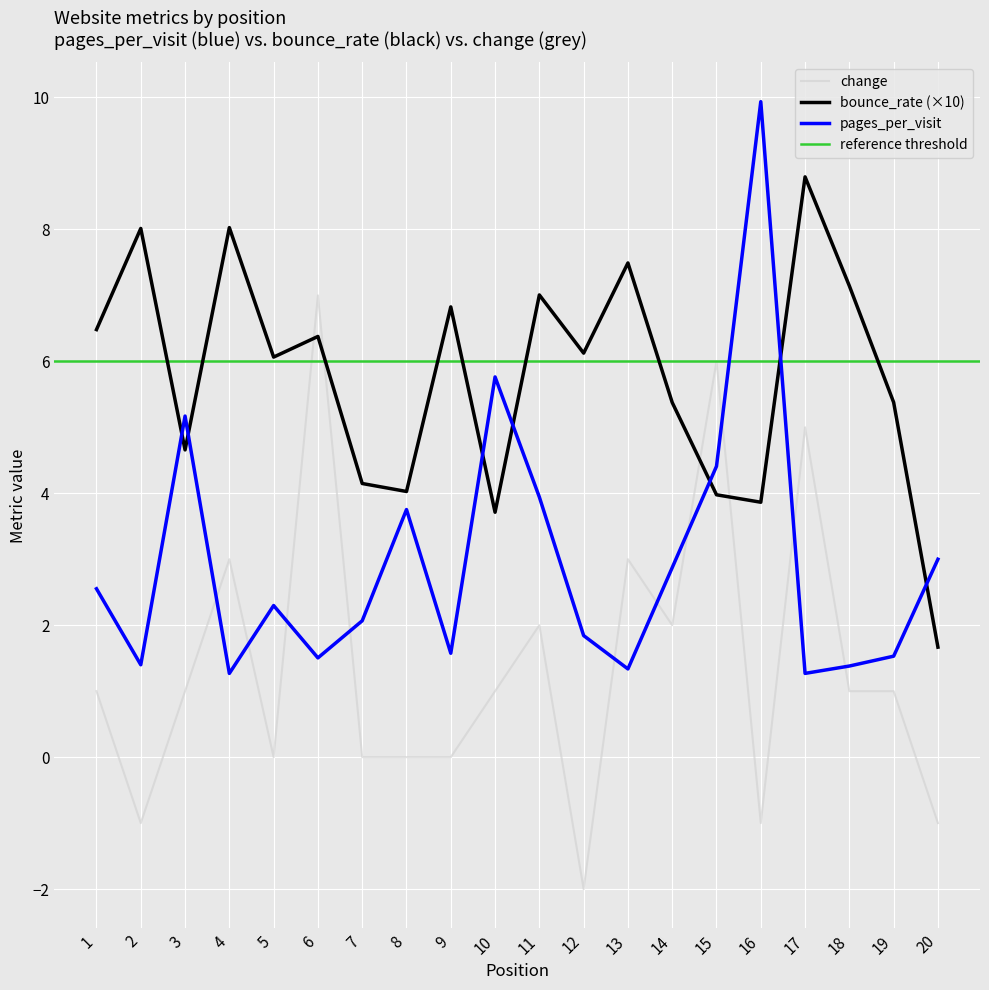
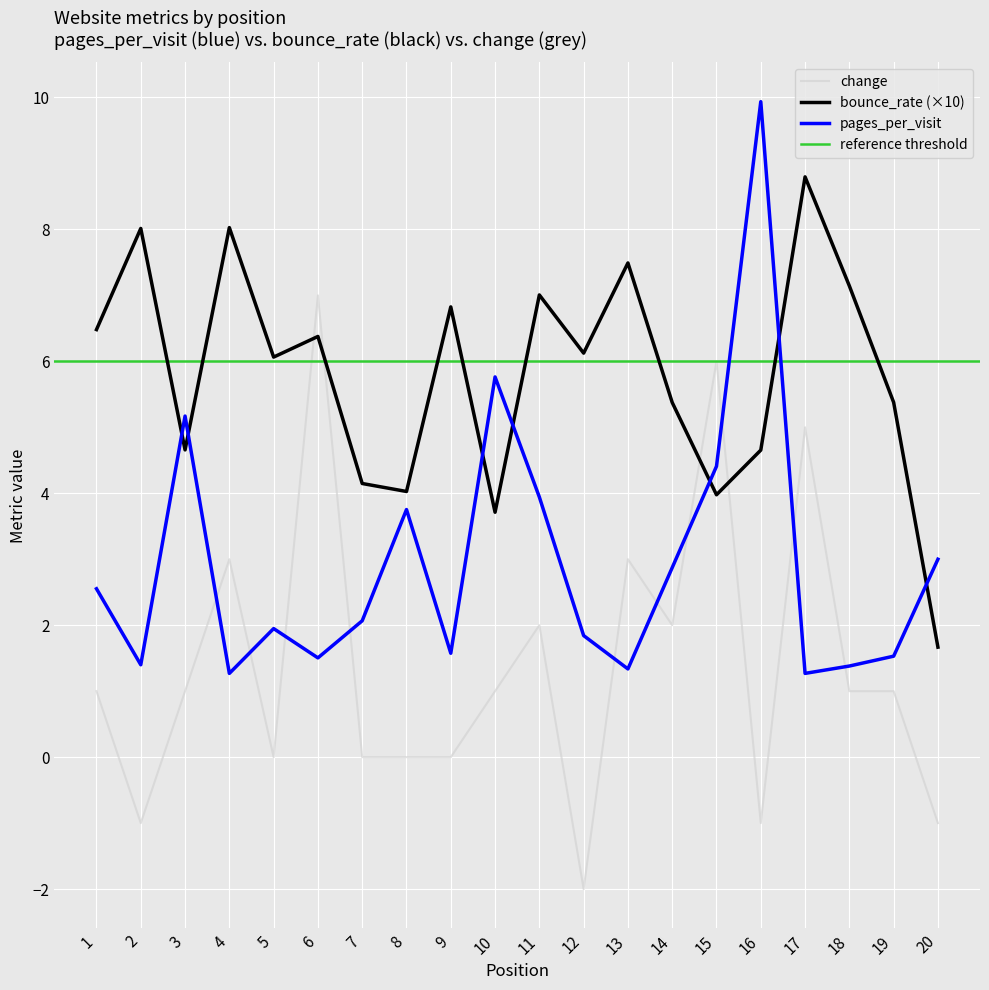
  {
    "change": {
      "1": 1.0,
      "2": -1.0,
      "3": 1.0,
      "4": 3.0,
      "5": 0.0,
      "6": 7.0,
      "7": 0.0,
      "8": 0.0,
      "9": 0.0,
      "10": 1.0,
      "11": 2.0,
      "12": -2.0,
      "13": 3.0,
      "14": 2.0,
      "15": 6.0,
      "16": -1.0,
      "17": 5.0,
      "18": 1.0,
      "19": 1.0,
      "20": -1.0
    },
    "bounce_rate (×10)": {
      "1": 6.5,
      "2": 8.0,
      "3": 4.7,
      "4": 8.0,
      "5": 6.1,
      "6": 6.4,
      "7": 4.1,
      "8": 4.0,
      "9": 6.8,
      "10": 3.7,
      "11": 7.0,
      "12": 6.1,
      "13": 7.5,
      "14": 5.4,
      "15": 4.0,
-     "16": 3.9,
+     "16": 4.7,
      "17": 8.8,
      "18": 7.1,
      "19": 5.4,
      "20": 1.7
    },
    "pages_per_visit": {
      "1": 2.6,
      "2": 1.4,
      "3": 5.2,
      "4": 1.3,
-     "5": 2.3,
+     "5": 1.9,
      "6": 1.5,
      "7": 2.1,
      "8": 3.8,
      "9": 1.6,
      "10": 5.8,
      "11": 3.9,
      "12": 1.8,
      "13": 1.3,
      "14": 2.9,
      "15": 4.4,
      "16": 9.9,
      "17": 1.3,
      "18": 1.4,
      "19": 1.5,
      "20": 3.0
    }
  }
